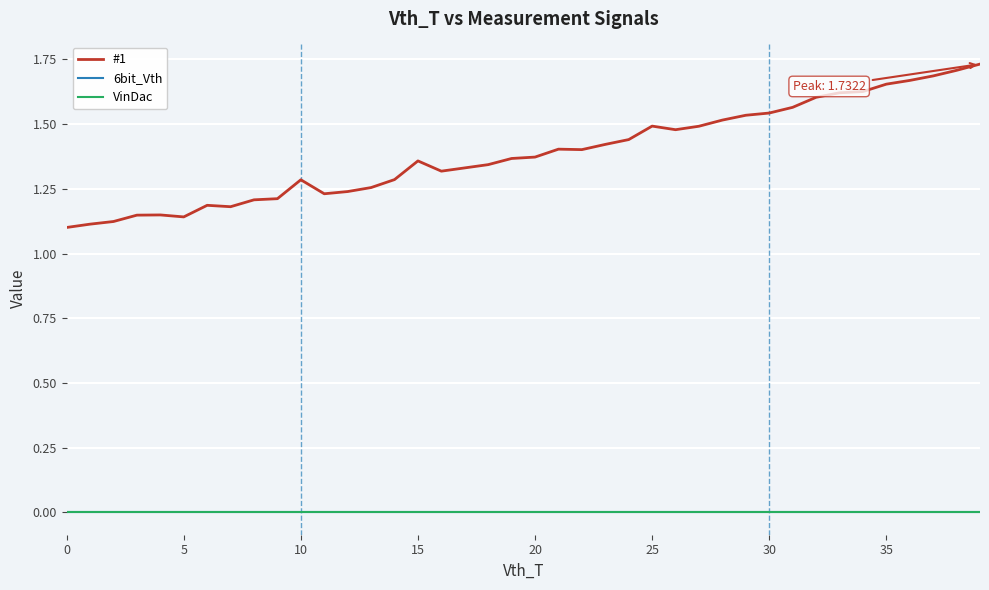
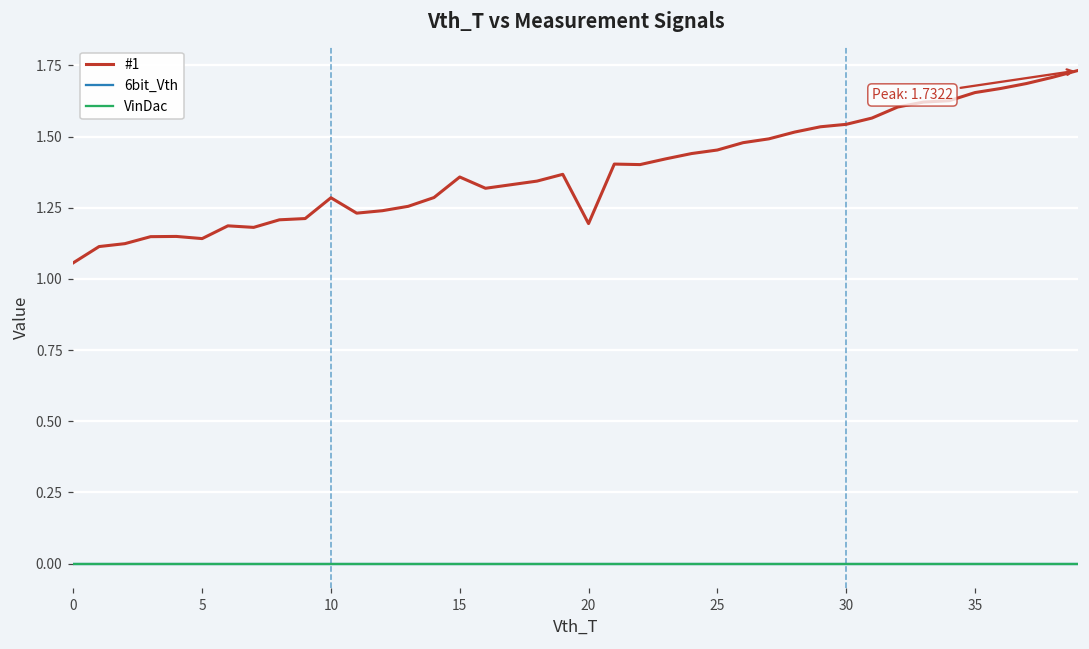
  {
    "#1": {
-     "0": 1.10,
+     "0": 1.06,
      "5": 1.14,
      "10": 1.29,
      "15": 1.36,
-     "20": 1.37,
-     "25": 1.49,
+     "20": 1.19,
+     "25": 1.45,
      "30": 1.54
    },
    "VinDac": {
      "0": 0.00,
      "5": 0.00,
      "10": 0.00,
      "15": 0.00,
      "20": 0.00,
      "25": 0.00,
      "30": 0.00,
      "35": 0.00
    }
  }
